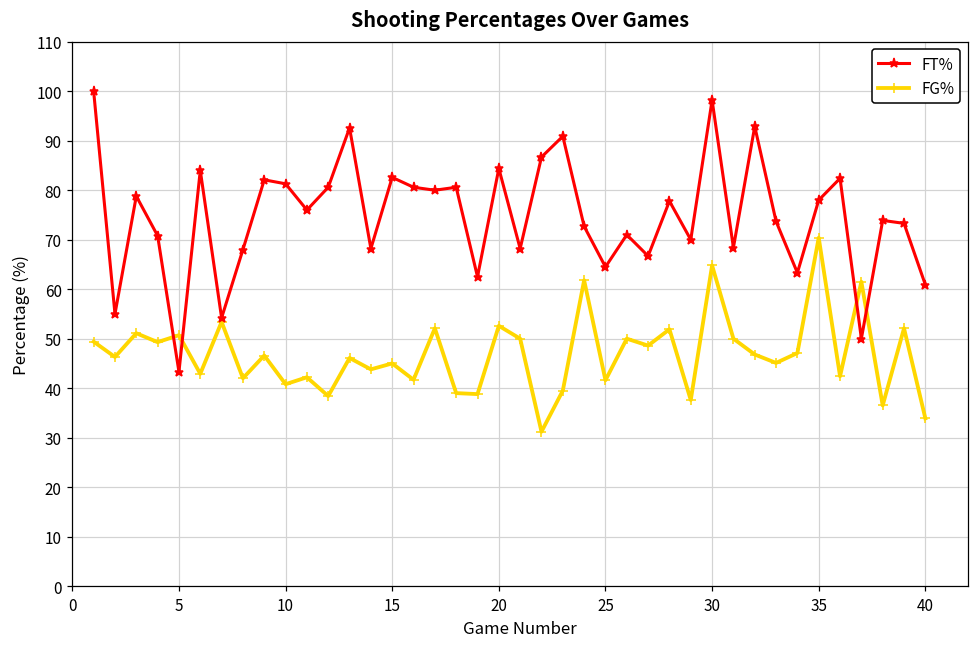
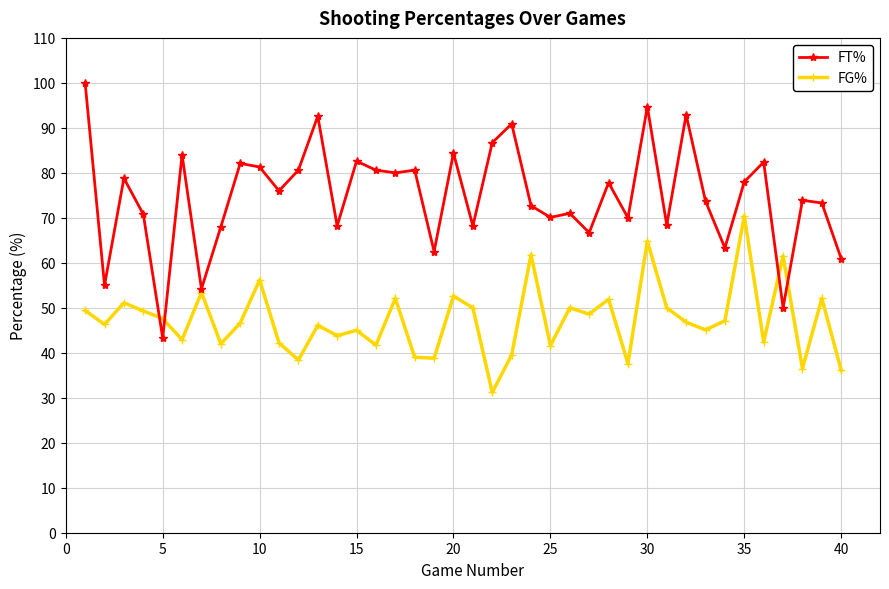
  {
    "FT%": {
      "5": 43,
      "10": 81,
      "15": 83,
      "20": 84,
-     "25": 65,
-     "30": 98,
+     "25": 70,
+     "30": 95,
      "35": 78,
      "40": 61
    },
    "FG%": {
-     "5": 51,
-     "10": 41,
+     "5": 48,
+     "10": 56,
      "15": 45,
      "20": 53,
      "25": 42,
      "30": 65,
      "35": 70,
-     "40": 34
+     "40": 36
    }
  }
